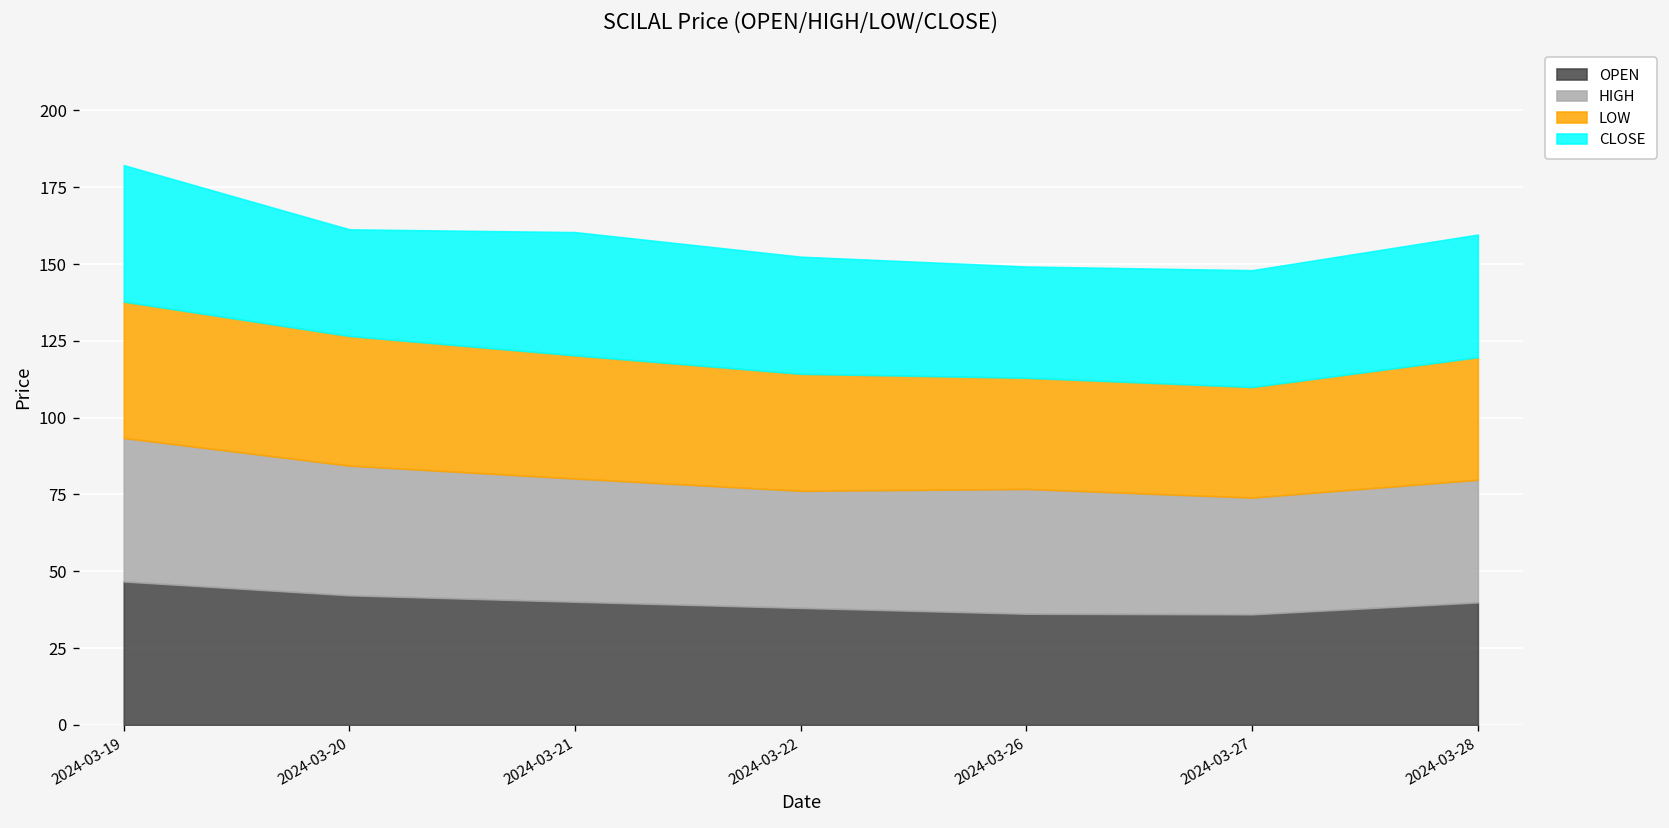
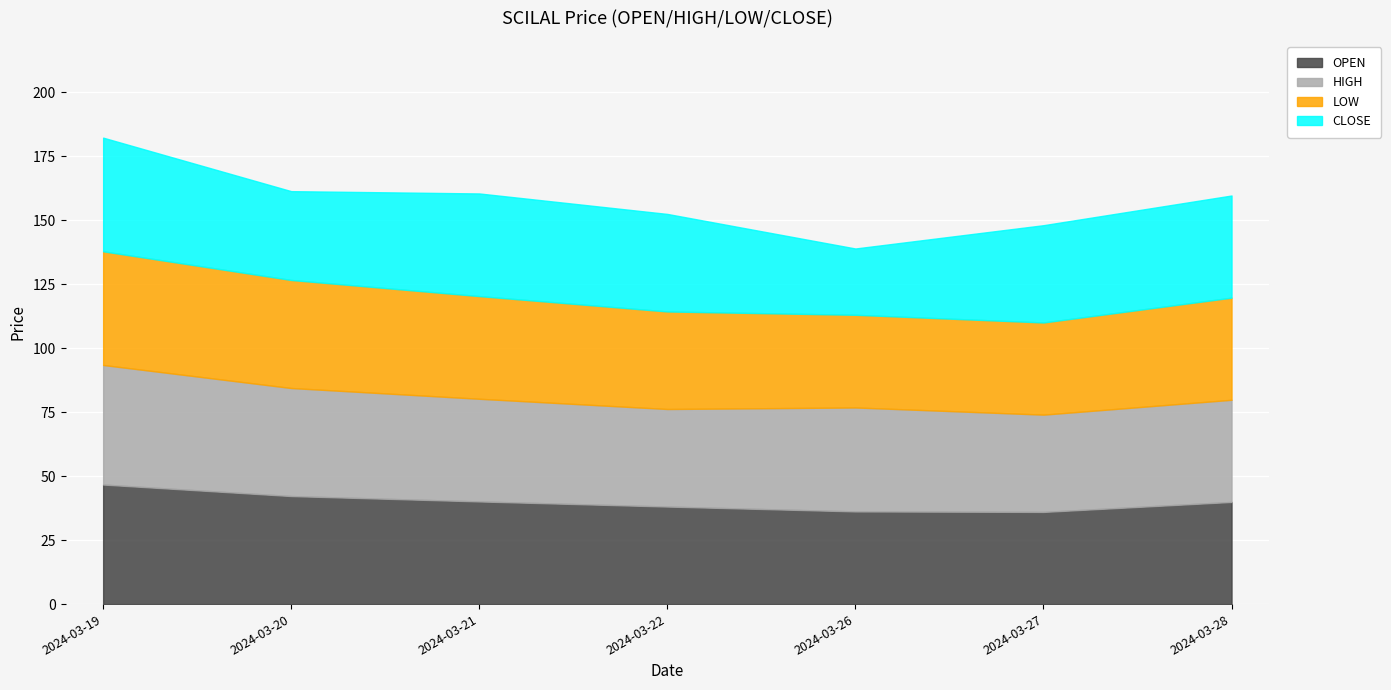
  {
    "OPEN": {
      "2024-03-19": 47,
      "2024-03-20": 42,
      "2024-03-21": 40,
      "2024-03-22": 38,
      "2024-03-26": 36,
      "2024-03-27": 36,
      "2024-03-28": 40
    },
    "HIGH": {
      "2024-03-19": 47,
      "2024-03-20": 42,
      "2024-03-21": 40,
      "2024-03-22": 38,
      "2024-03-26": 41,
      "2024-03-27": 38,
      "2024-03-28": 40
    },
    "LOW": {
      "2024-03-19": 44,
      "2024-03-20": 42,
      "2024-03-21": 40,
      "2024-03-22": 38,
      "2024-03-26": 36,
      "2024-03-27": 36,
      "2024-03-28": 40
    },
    "CLOSE": {
      "2024-03-19": 44,
      "2024-03-20": 35,
      "2024-03-21": 40,
      "2024-03-22": 38,
-     "2024-03-26": 36,
+     "2024-03-26": 26,
      "2024-03-27": 38,
      "2024-03-28": 40
    }
  }
